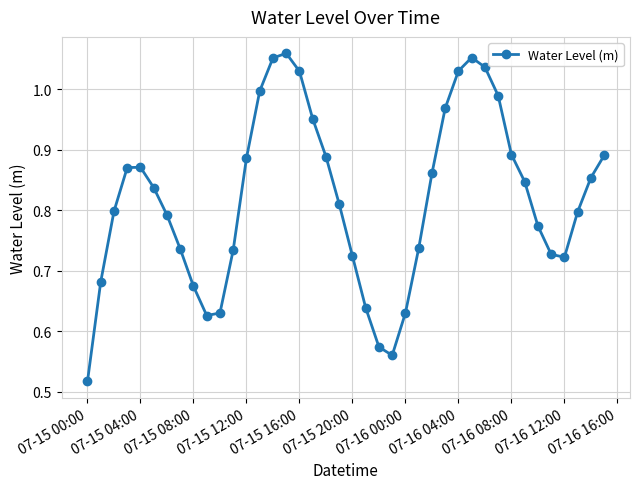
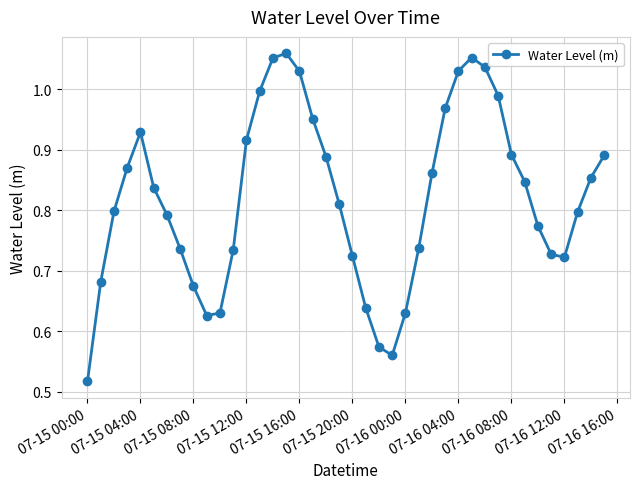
  {
    "07-15 00:00": 0.52,
-   "07-15 04:00": 0.87,
+   "07-15 04:00": 0.93,
    "07-15 08:00": 0.67,
-   "07-15 12:00": 0.89,
+   "07-15 12:00": 0.92,
    "07-15 16:00": 1.03,
    "07-15 20:00": 0.72,
    "07-16 00:00": 0.63,
    "07-16 04:00": 1.03,
    "07-16 08:00": 0.89,
    "07-16 12:00": 0.72
  }
